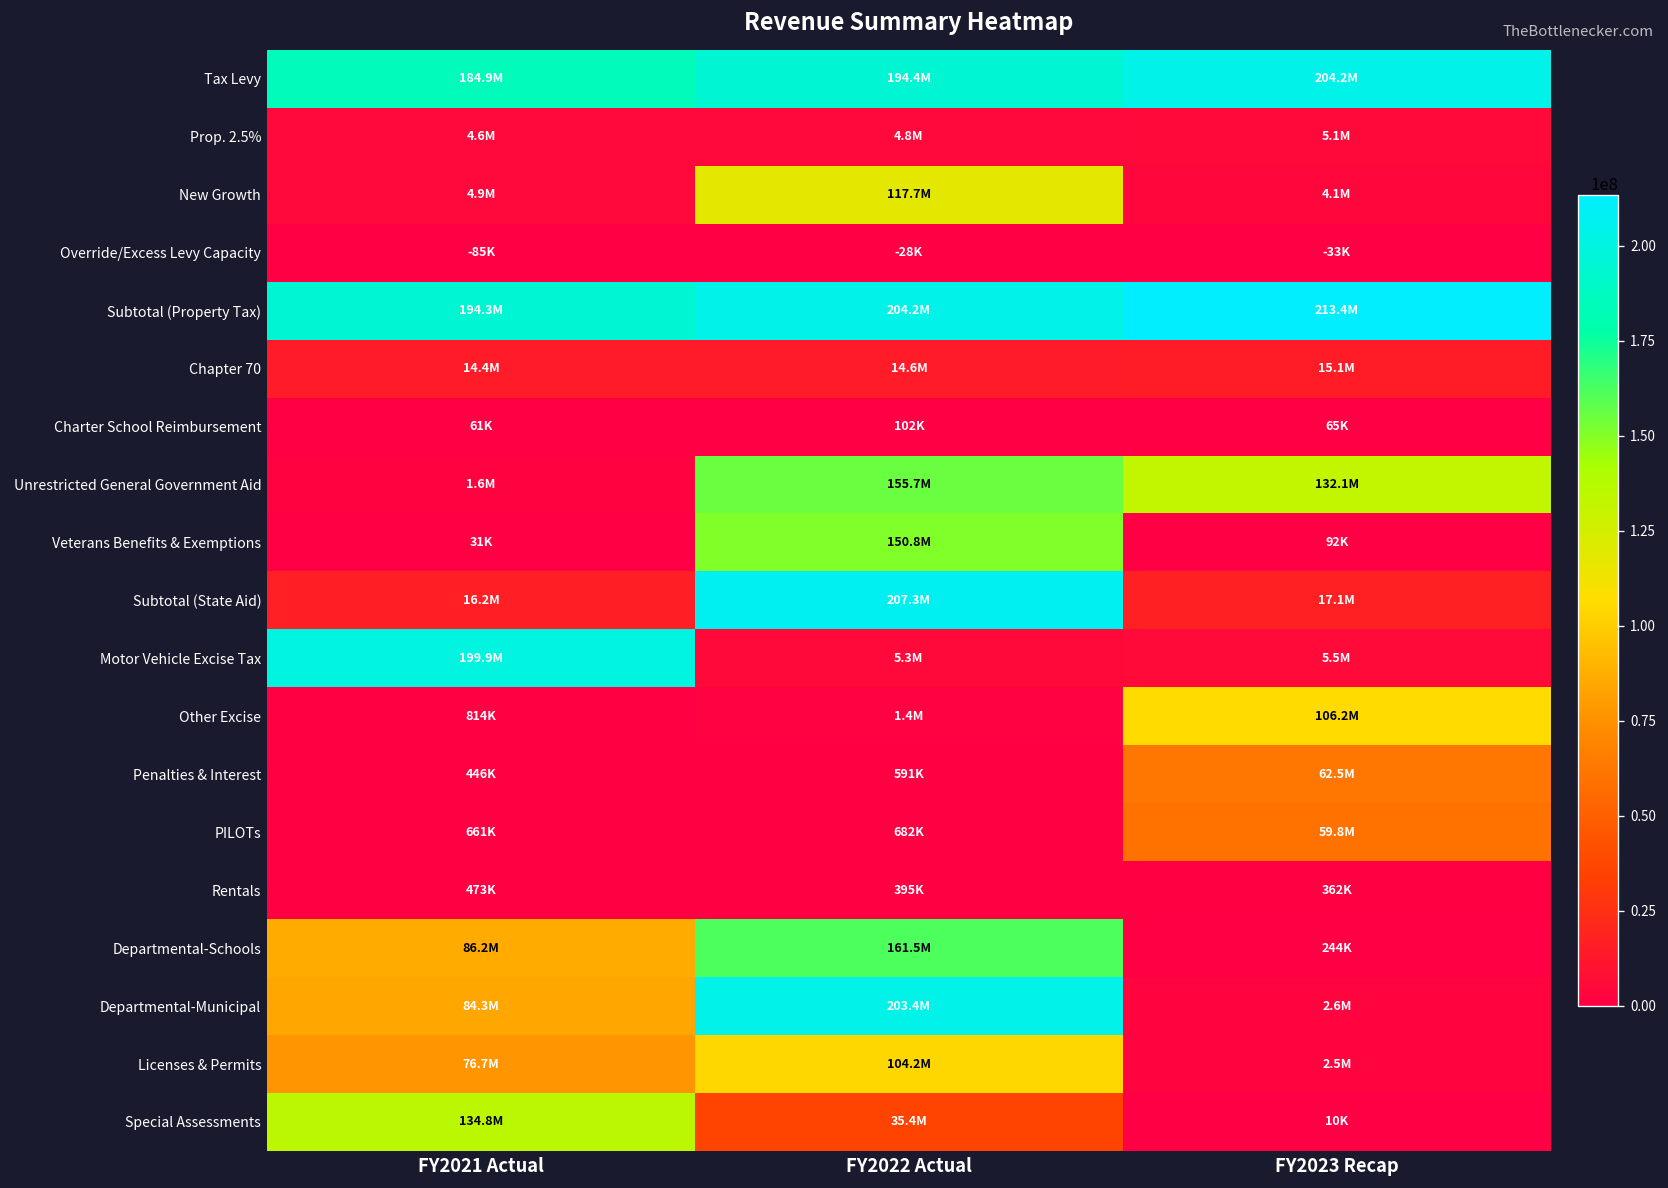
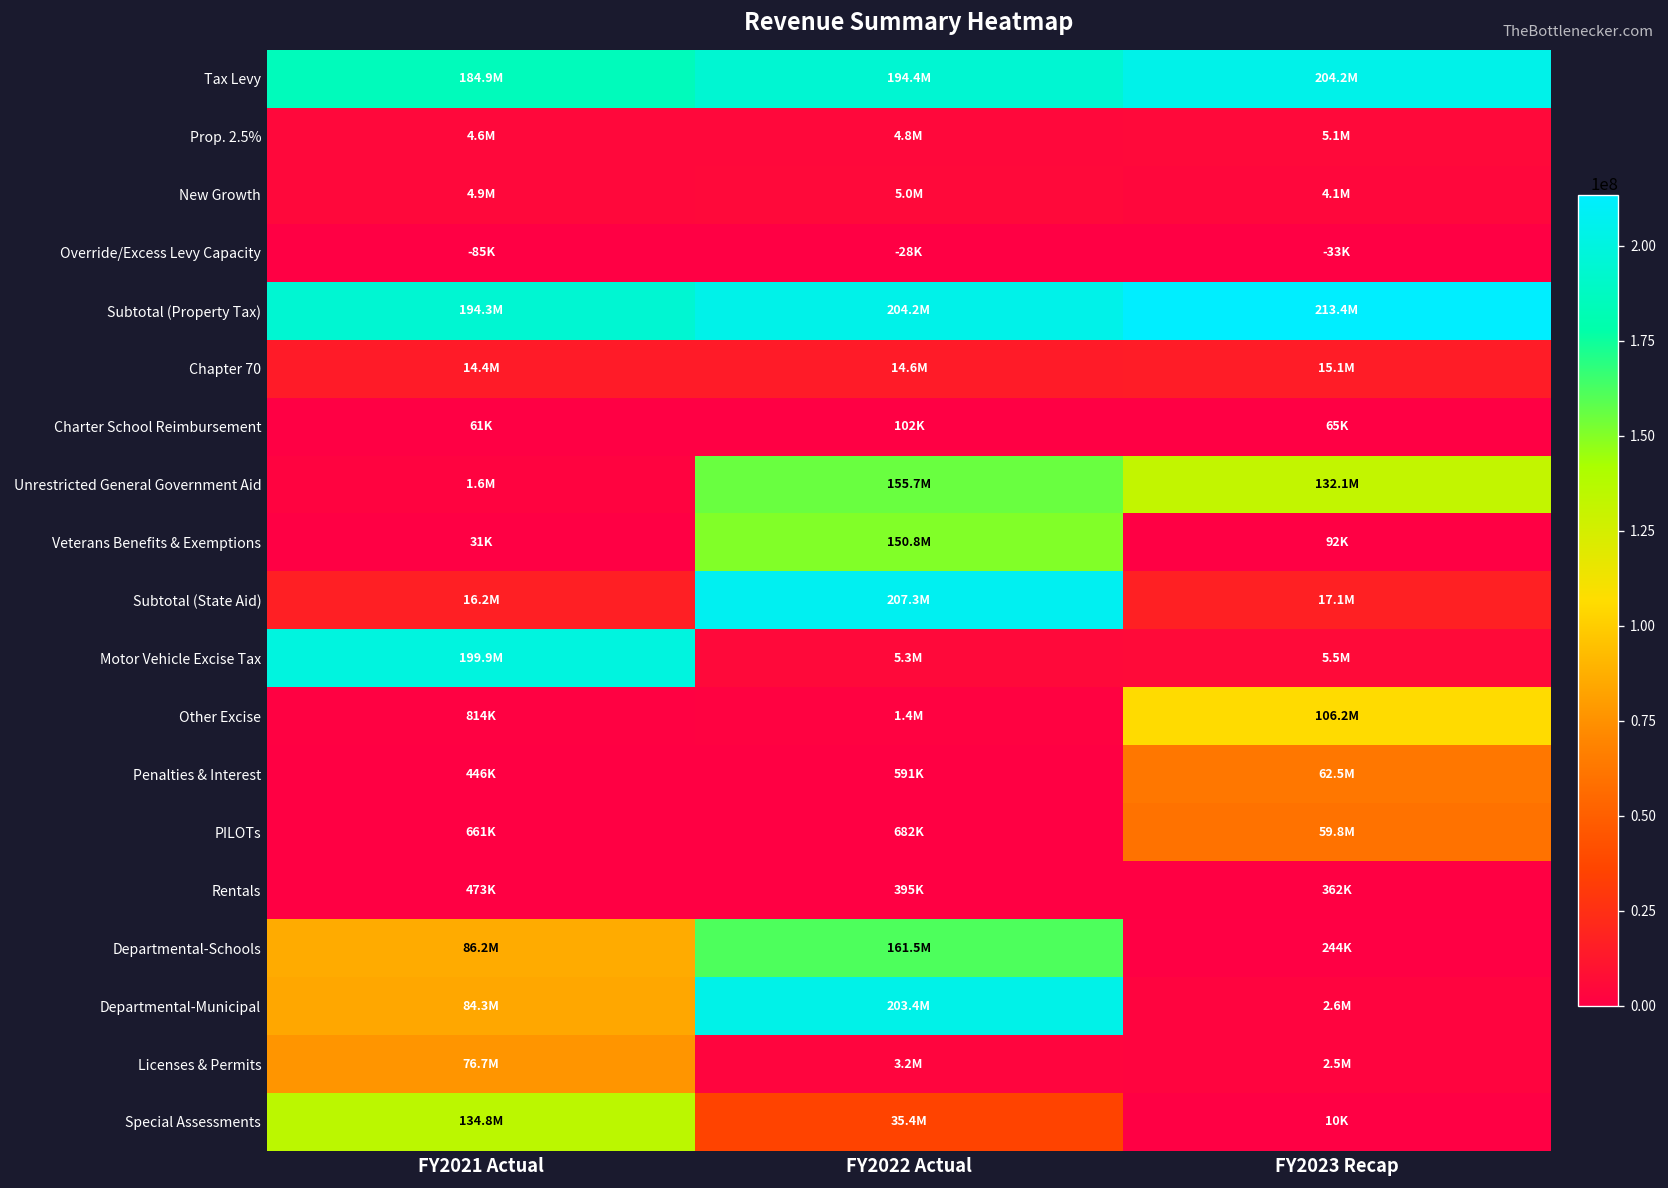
  {
    "Tax Levy": {
      "FY2021 Actual": "184.9M",
      "FY2022 Actual": "194.4M",
      "FY2023 Recap": "204.2M"
    },
    "Prop. 2.5%": {
      "FY2021 Actual": "4.6M",
      "FY2022 Actual": "4.8M",
      "FY2023 Recap": "5.1M"
    },
    "New Growth": {
      "FY2021 Actual": "4.9M",
-     "FY2022 Actual": "117.7M",
+     "FY2022 Actual": "5.0M",
      "FY2023 Recap": "4.1M"
    },
    "Override/Excess Levy Capacity": {
      "FY2021 Actual": "-85K",
      "FY2022 Actual": "-28K",
      "FY2023 Recap": "-33K"
    },
    "Subtotal (Property Tax)": {
      "FY2021 Actual": "194.3M",
      "FY2022 Actual": "204.2M",
      "FY2023 Recap": "213.4M"
    },
    "Chapter 70": {
      "FY2021 Actual": "14.4M",
      "FY2022 Actual": "14.6M",
      "FY2023 Recap": "15.1M"
    },
    "Charter School Reimbursement": {
      "FY2021 Actual": "61K",
      "FY2022 Actual": "102K",
      "FY2023 Recap": "65K"
    },
    "Unrestricted General Government Aid": {
      "FY2021 Actual": "1.6M",
      "FY2022 Actual": "155.7M",
      "FY2023 Recap": "132.1M"
    },
    "Veterans Benefits & Exemptions": {
      "FY2021 Actual": "31K",
      "FY2022 Actual": "150.8M",
      "FY2023 Recap": "92K"
    },
    "Subtotal (State Aid)": {
      "FY2021 Actual": "16.2M",
      "FY2022 Actual": "207.3M",
      "FY2023 Recap": "17.1M"
    },
    "Motor Vehicle Excise Tax": {
      "FY2021 Actual": "199.9M",
      "FY2022 Actual": "5.3M",
      "FY2023 Recap": "5.5M"
    },
    "Other Excise": {
      "FY2021 Actual": "814K",
      "FY2022 Actual": "1.4M",
      "FY2023 Recap": "106.2M"
    },
    "Penalties & Interest": {
      "FY2021 Actual": "446K",
      "FY2022 Actual": "591K",
      "FY2023 Recap": "62.5M"
    },
    "PILOTs": {
      "FY2021 Actual": "661K",
      "FY2022 Actual": "682K",
      "FY2023 Recap": "59.8M"
    },
    "Rentals": {
      "FY2021 Actual": "473K",
      "FY2022 Actual": "395K",
      "FY2023 Recap": "362K"
    },
    "Departmental-Schools": {
      "FY2021 Actual": "86.2M",
      "FY2022 Actual": "161.5M",
      "FY2023 Recap": "244K"
    },
    "Departmental-Municipal": {
      "FY2021 Actual": "84.3M",
      "FY2022 Actual": "203.4M",
      "FY2023 Recap": "2.6M"
    },
    "Licenses & Permits": {
      "FY2021 Actual": "76.7M",
-     "FY2022 Actual": "104.2M",
+     "FY2022 Actual": "3.2M",
      "FY2023 Recap": "2.5M"
    },
    "Special Assessments": {
      "FY2021 Actual": "134.8M",
      "FY2022 Actual": "35.4M",
      "FY2023 Recap": "10K"
    }
  }
